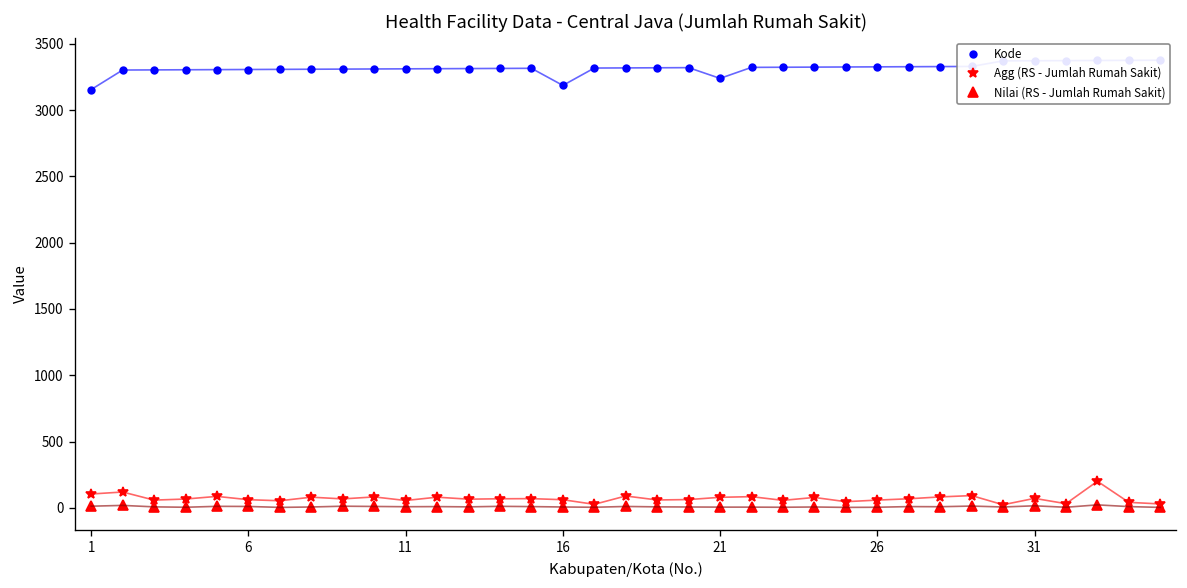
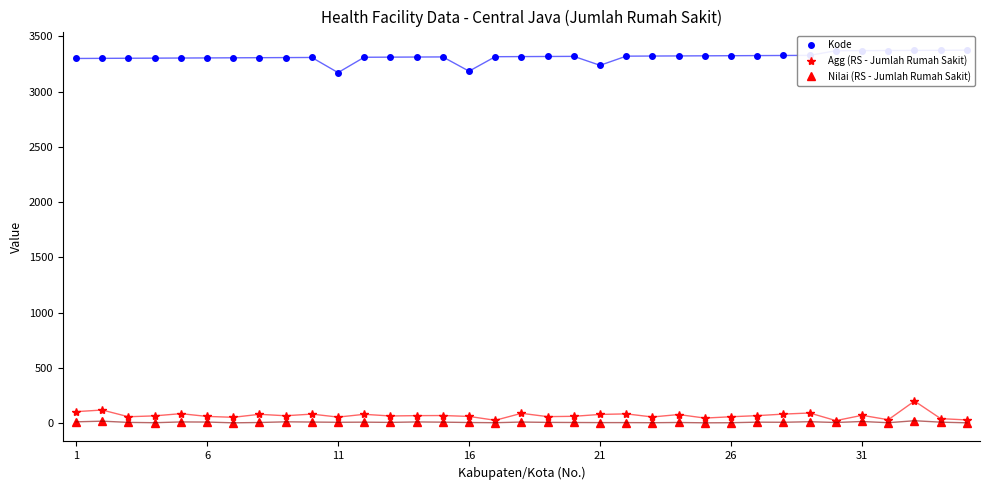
  {
    "Kode": {
-     "1": 3160,
+     "1": 3300,
      "6": 3310,
-     "11": 3310,
+     "11": 3170,
      "16": 3190,
      "21": 3240,
      "26": 3330
    }
  }
